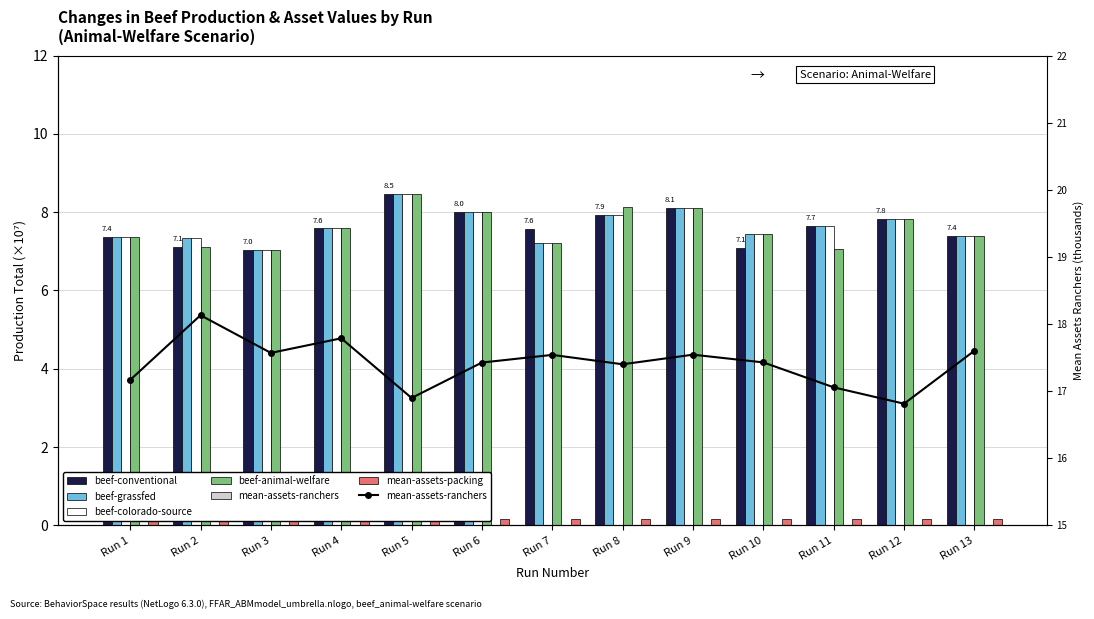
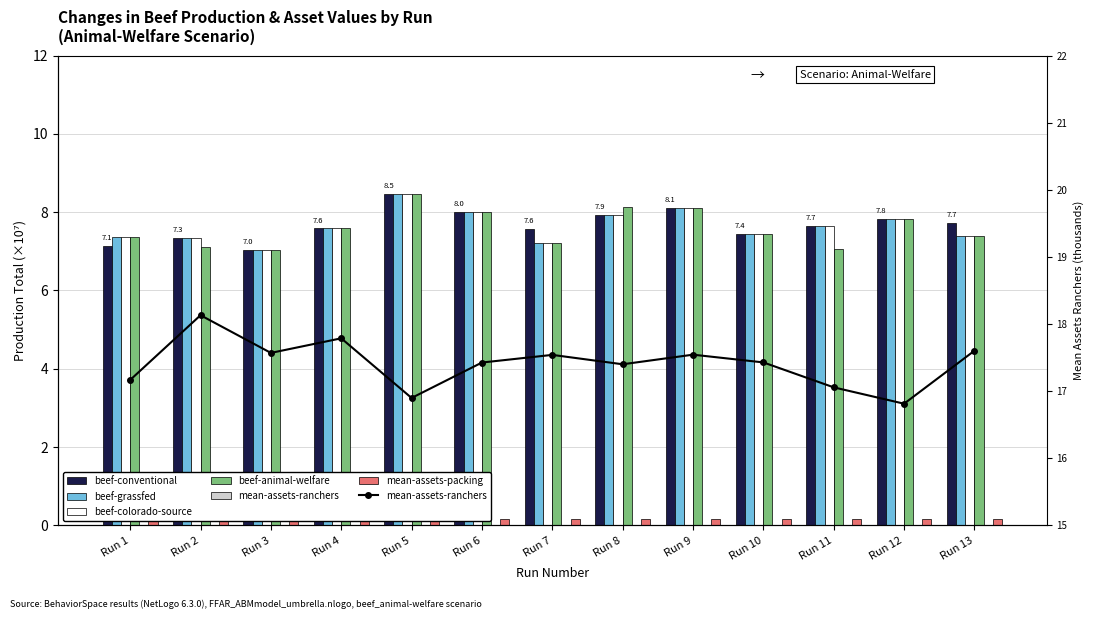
  {
    "beef-conventional": {
-     "Run 1": 7.4,
-     "Run 2": 7.1,
+     "Run 1": 7.1,
+     "Run 2": 7.3,
      "Run 3": 7.0,
      "Run 4": 7.6,
      "Run 5": 8.5,
      "Run 6": 8.0,
      "Run 7": 7.6,
      "Run 8": 7.9,
      "Run 9": 8.1,
-     "Run 10": 7.1,
+     "Run 10": 7.4,
      "Run 11": 7.7,
      "Run 12": 7.8,
-     "Run 13": 7.4
+     "Run 13": 7.7
    }
  }
